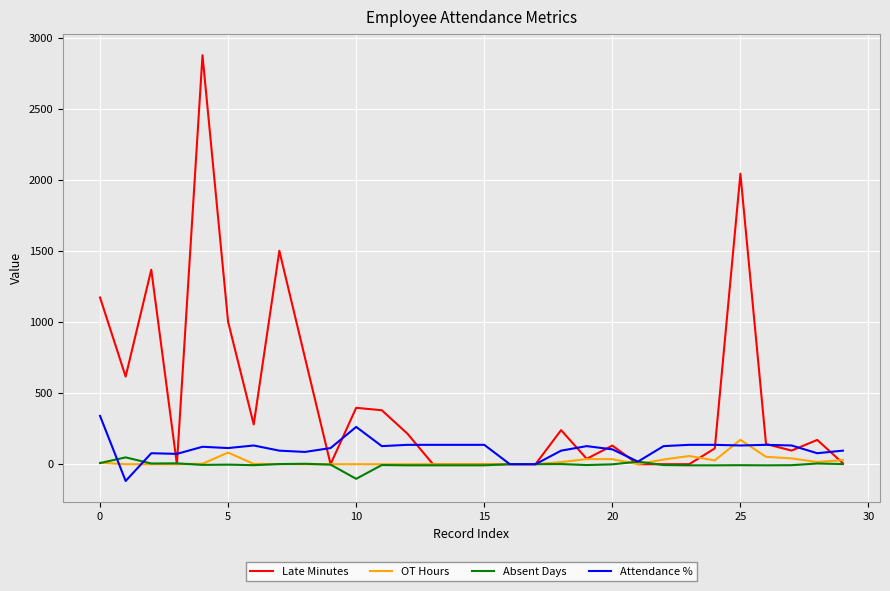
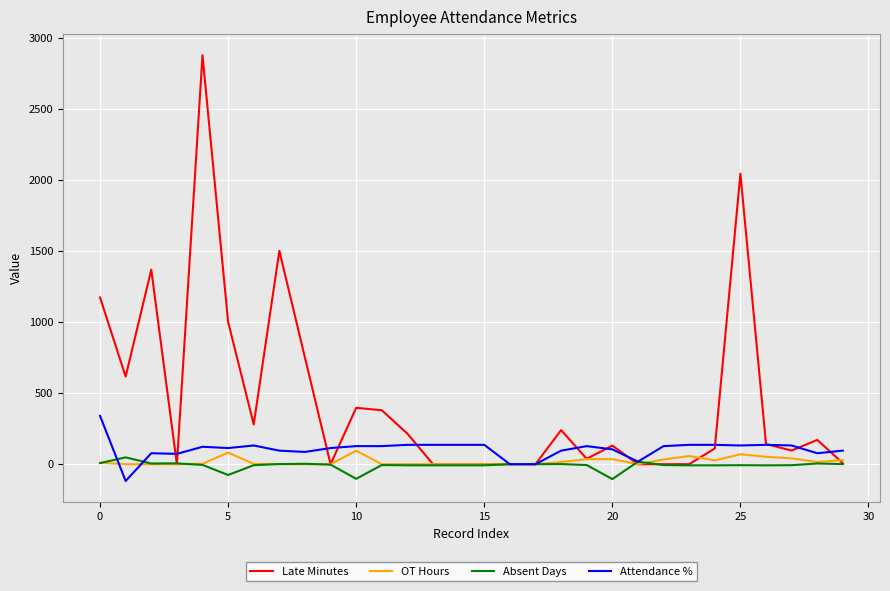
  {
    "Late Minutes": {
      "0": 1170,
      "5": 1000,
      "10": 400,
      "20": 130,
      "25": 2050
    },
    "OT Hours": {
      "5": 80,
-     "10": 0,
+     "10": 100,
      "20": 40,
-     "25": 170
+     "25": 70
    },
    "Absent Days": {
-     "5": 0,
+     "5": -80,
      "10": -100,
-     "20": 0,
+     "20": -110,
      "25": -10
    },
    "Attendance %": {
      "0": 340,
      "5": 110,
-     "10": 260,
+     "10": 130,
      "15": 140,
      "20": 100,
      "25": 130
    }
  }
